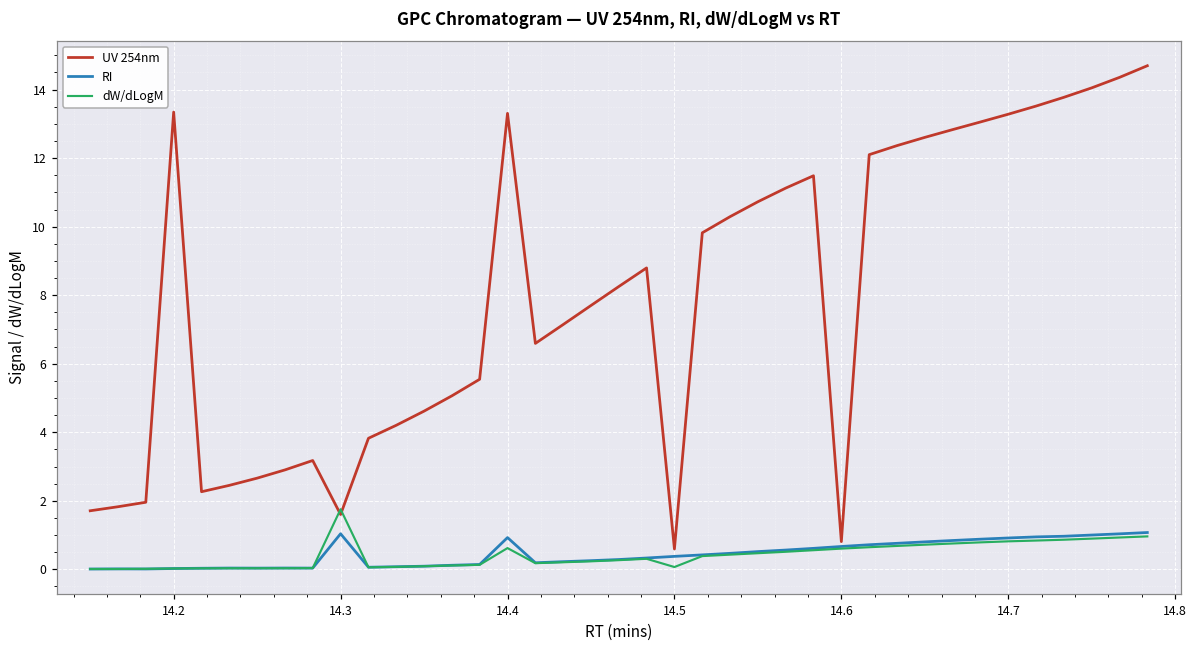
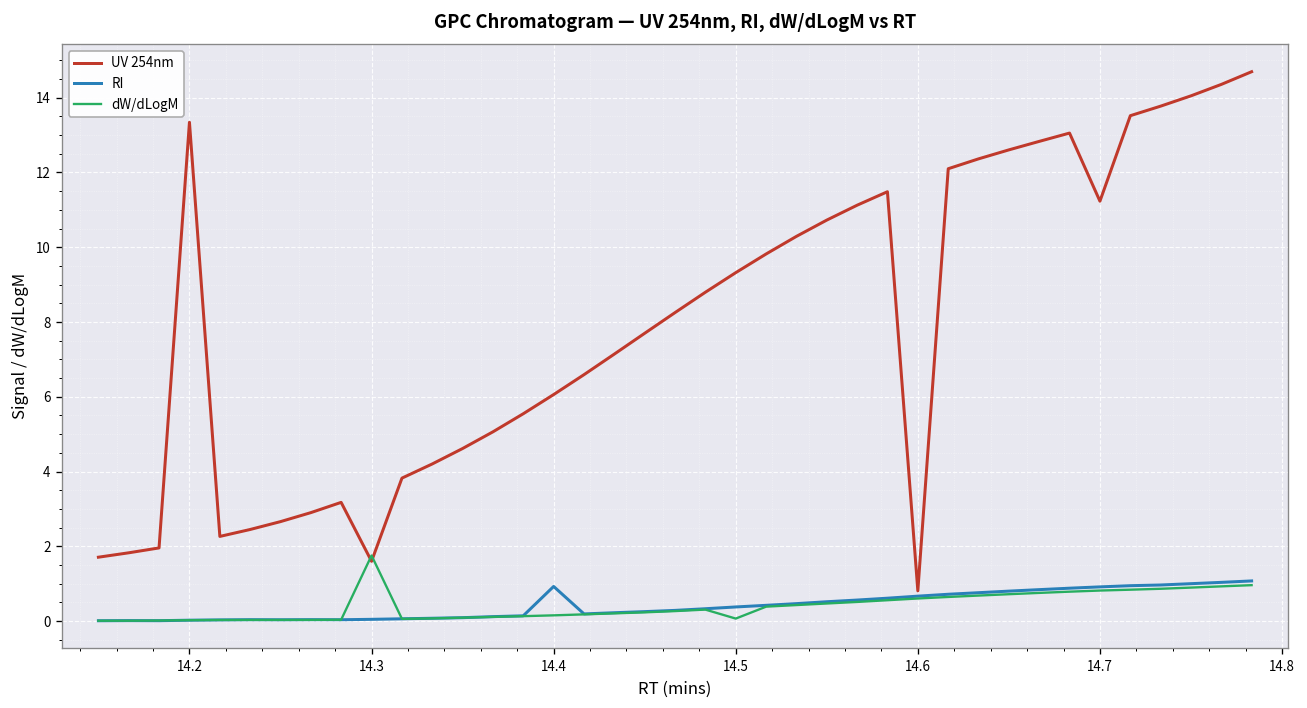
  {
    "UV 254nm": {
      "14.2": 13.3,
      "14.3": 1.6,
-     "14.4": 13.3,
-     "14.5": 0.6,
+     "14.4": 6.1,
+     "14.5": 9.3,
      "14.6": 0.8,
-     "14.7": 13.3
+     "14.7": 11.2
    },
    "RI": {
-     "14.3": 1.0,
+     "14.3": 0.0,
      "14.4": 0.9,
      "14.5": 0.4,
      "14.7": 0.9
    },
    "dW/dLogM": {
      "14.3": 1.8,
-     "14.4": 0.6,
+     "14.4": 0.2,
      "14.5": 0.1,
      "14.7": 0.8
    }
  }
